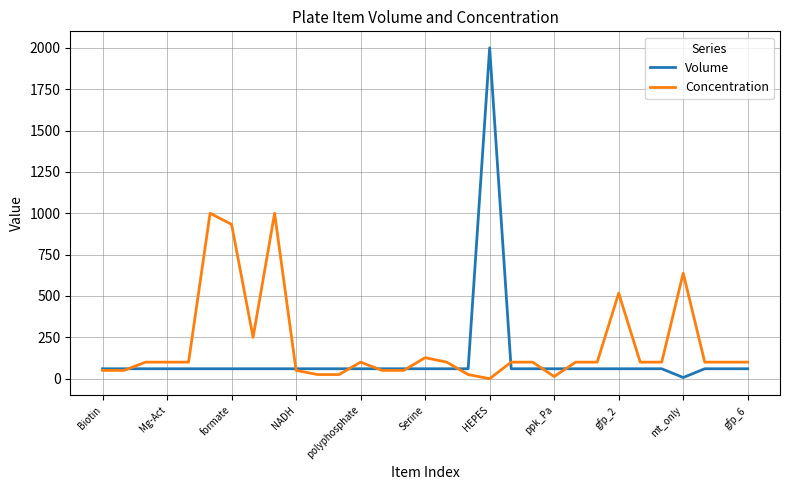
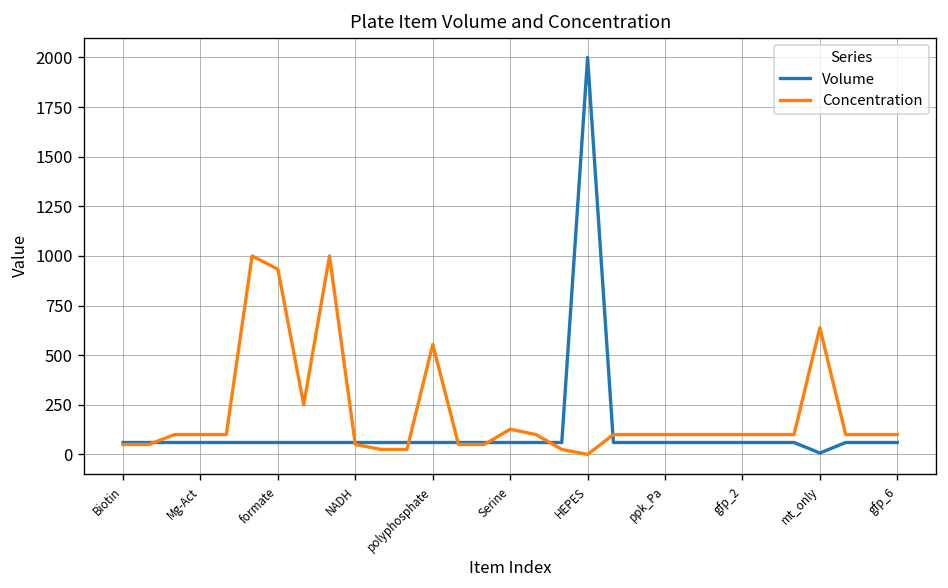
  {
    "Volume": {
      "Mg-Act": 60,
      "formate": 60,
      "polyphosphate": 60,
      "Serine": 60,
      "HEPES": 2000,
      "ppk_Pa": 60,
      "gfp_2": 60,
      "mt_only": 10,
      "gfp_6": 60
    },
    "Concentration": {
      "Mg-Act": 100,
      "formate": 930,
-     "polyphosphate": 100,
+     "polyphosphate": 550,
      "Serine": 130,
      "HEPES": 0,
-     "ppk_Pa": 10,
-     "gfp_2": 520,
+     "ppk_Pa": 100,
+     "gfp_2": 100,
      "mt_only": 640,
      "gfp_6": 100
    }
  }
